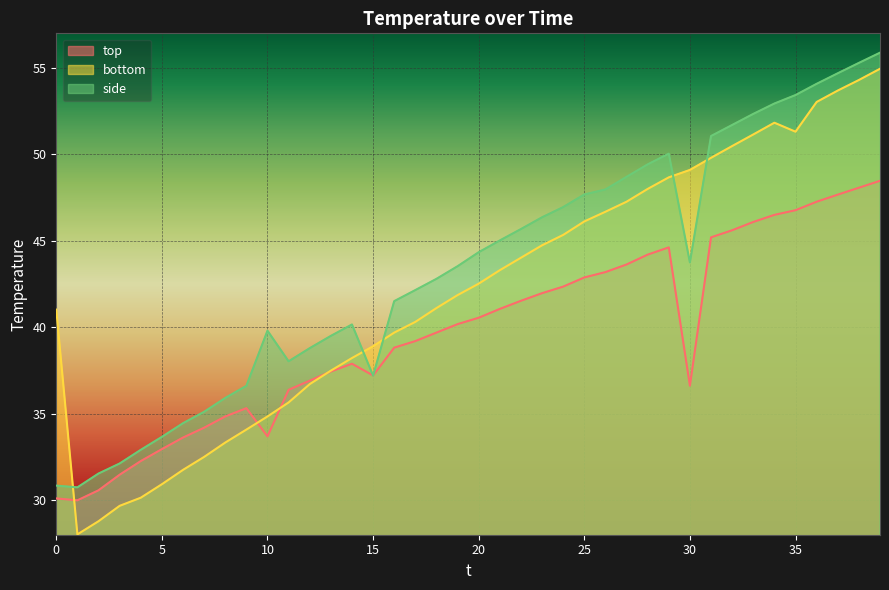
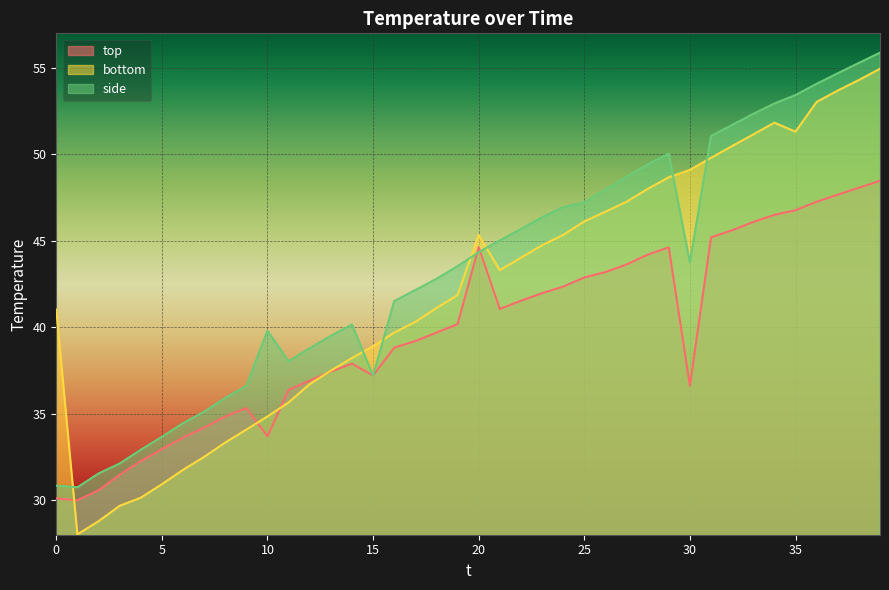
  {
    "top": {
      "0": 30.1,
      "5": 33.0,
      "10": 33.7,
-     "20": 40.6,
+     "20": 44.6,
      "25": 42.9,
      "30": 36.6,
      "35": 46.8
    },
    "bottom": {
      "0": 41.0,
      "5": 30.9,
      "10": 34.8,
      "15": 38.9,
-     "20": 42.5,
+     "20": 45.3,
      "25": 46.1,
      "30": 49.1,
      "35": 51.3
    },
    "side": {
      "0": 30.8,
      "5": 33.7,
      "10": 39.8,
      "20": 44.3,
-     "25": 47.7,
+     "25": 47.2,
      "30": 43.8,
      "35": 53.4
    }
  }
